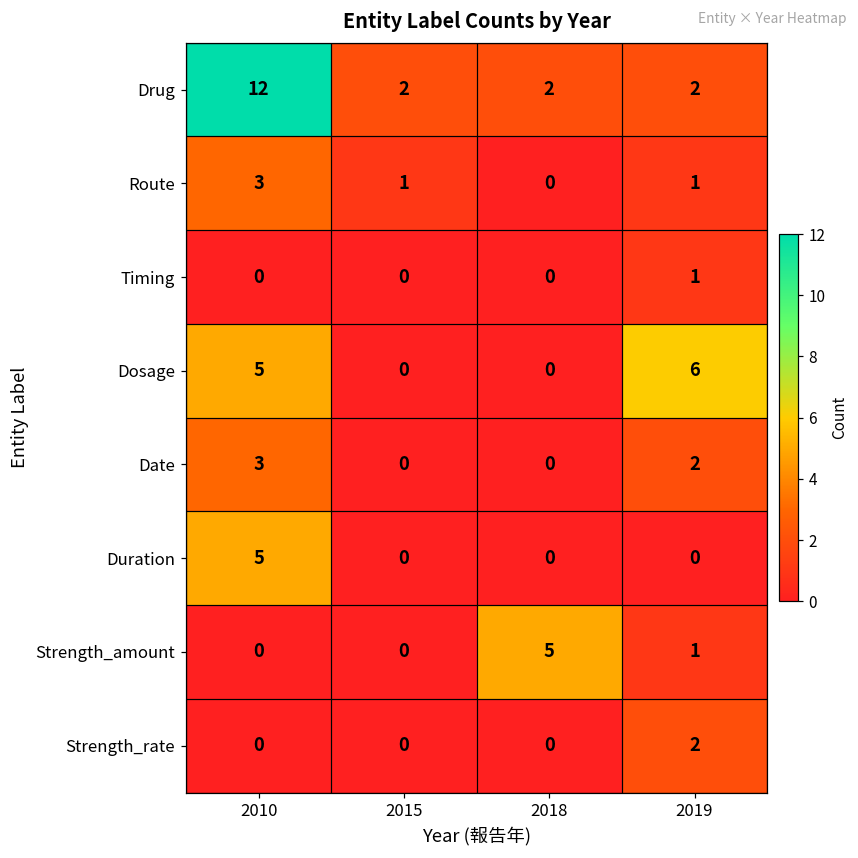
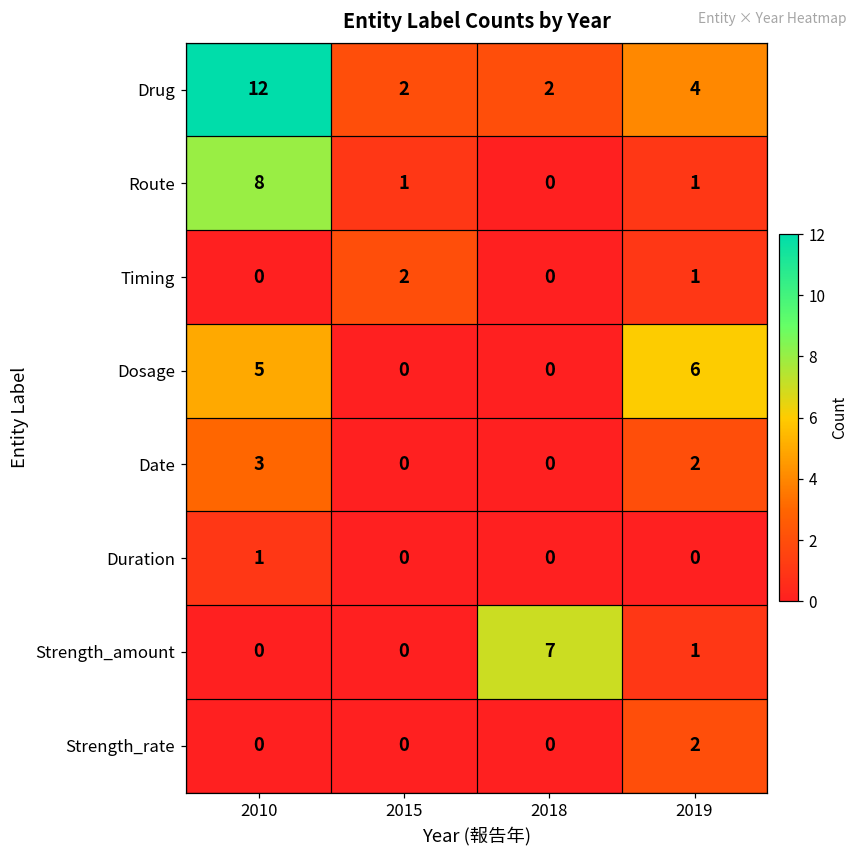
  {
    "Drug": {
      "2010": 12,
      "2015": 2,
      "2018": 2,
-     "2019": 2
+     "2019": 4
    },
    "Route": {
-     "2010": 3,
+     "2010": 8,
      "2015": 1,
      "2018": 0,
      "2019": 1
    },
    "Timing": {
      "2010": 0,
-     "2015": 0,
+     "2015": 2,
      "2018": 0,
      "2019": 1
    },
    "Dosage": {
      "2010": 5,
      "2015": 0,
      "2018": 0,
      "2019": 6
    },
    "Date": {
      "2010": 3,
      "2015": 0,
      "2018": 0,
      "2019": 2
    },
    "Duration": {
-     "2010": 5,
+     "2010": 1,
      "2015": 0,
      "2018": 0,
      "2019": 0
    },
    "Strength_amount": {
      "2010": 0,
      "2015": 0,
-     "2018": 5,
+     "2018": 7,
      "2019": 1
    },
    "Strength_rate": {
      "2010": 0,
      "2015": 0,
      "2018": 0,
      "2019": 2
    }
  }
